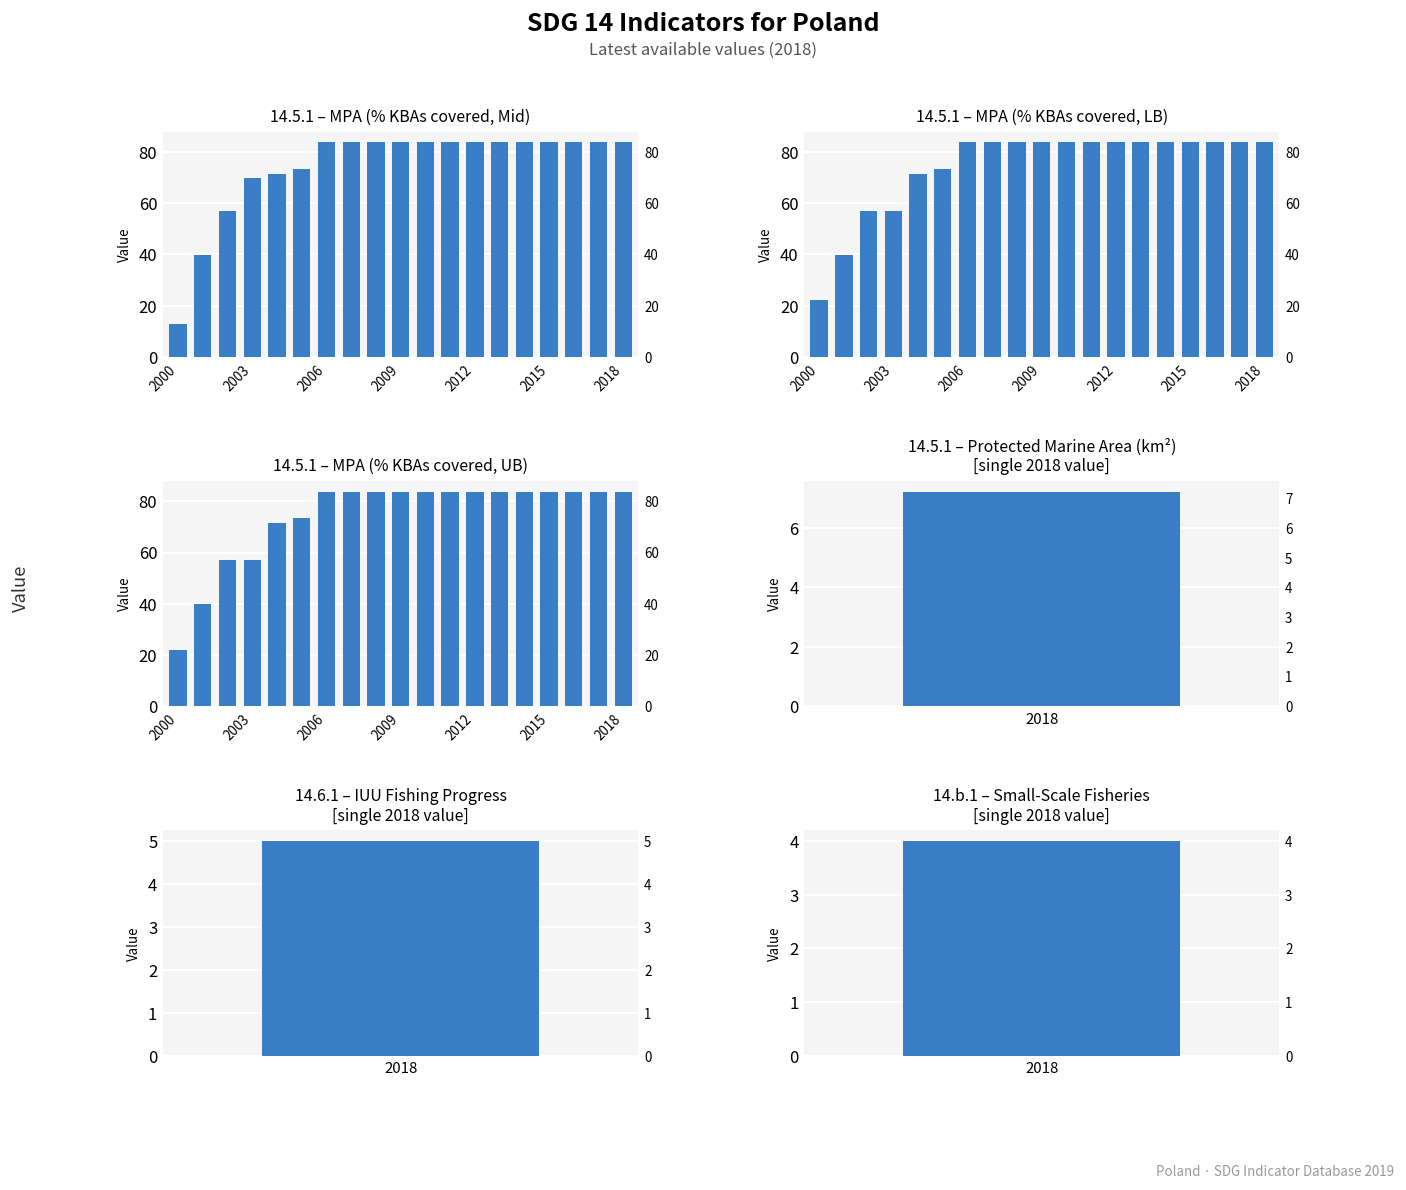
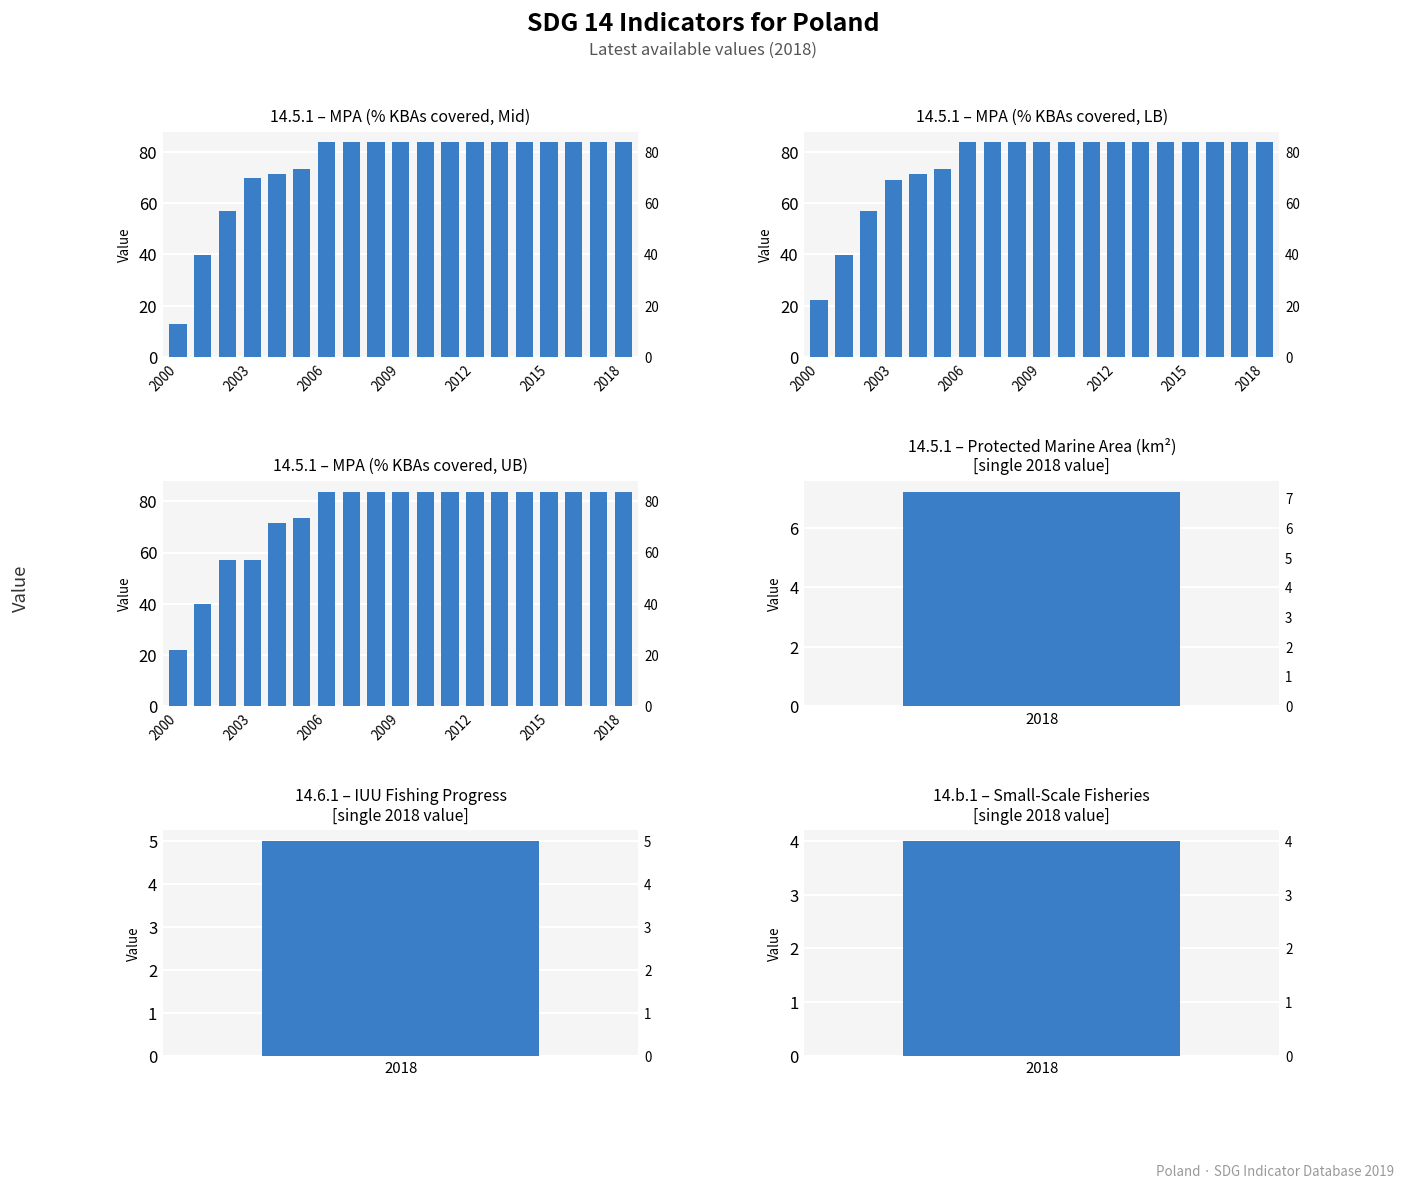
  {
    "14.5.1 – MPA (% KBAs covered, Mid)": {
      "2000": 13,
      "2003": 70,
      "2006": 84,
      "2009": 84,
      "2012": 84,
      "2015": 84,
      "2018": 84
    },
    "14.5.1 – MPA (% KBAs covered, LB)": {
      "2000": 22,
-     "2003": 57,
+     "2003": 69,
      "2006": 84,
      "2009": 84,
      "2012": 84,
      "2015": 84,
      "2018": 84
    },
    "14.5.1 – MPA (% KBAs covered, UB)": {
      "2000": 22,
      "2003": 57,
      "2006": 84,
      "2009": 84,
      "2012": 84,
      "2015": 84,
      "2018": 84
    },
    "14.5.1 – Protected Marine Area (km²) [single 2018 value]": {
      "2018": 7.2
    },
    "14.6.1 – IUU Fishing Progress [single 2018 value]": {
      "2018": 5.0
    },
    "14.b.1 – Small-Scale Fisheries [single 2018 value]": {
      "2018": 4.0
    }
  }
